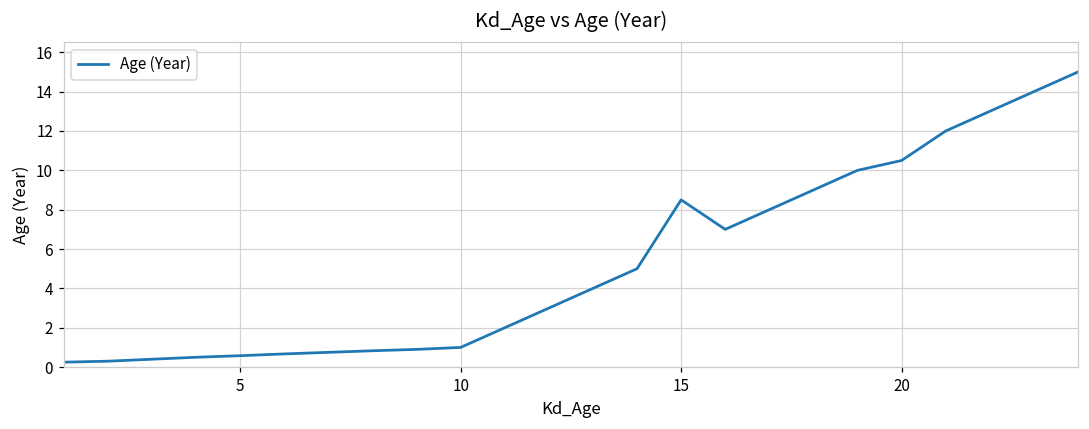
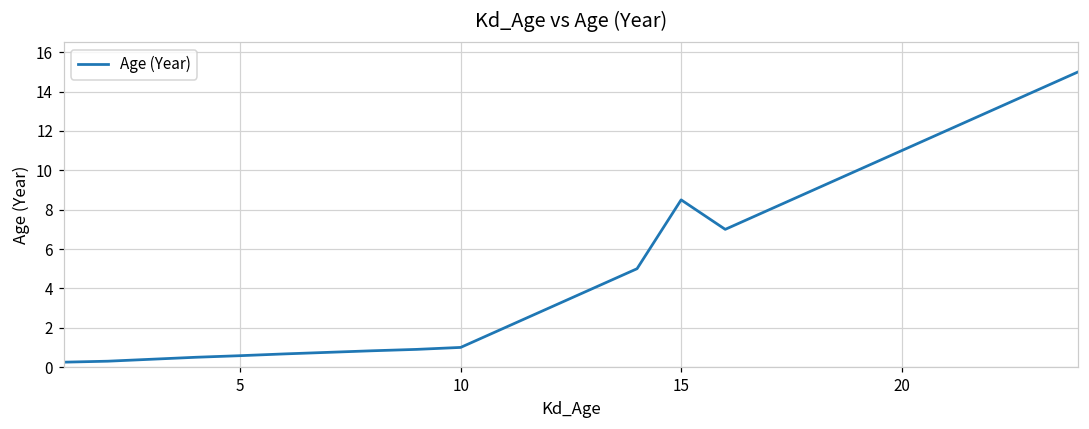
  {
    "5": 0.6,
    "10": 1.0,
    "15": 8.5,
-   "20": 10.5
+   "20": 11.0
  }
